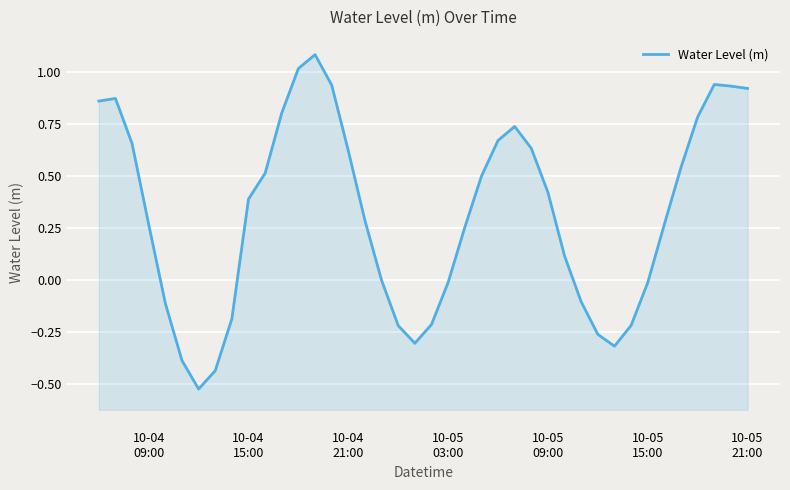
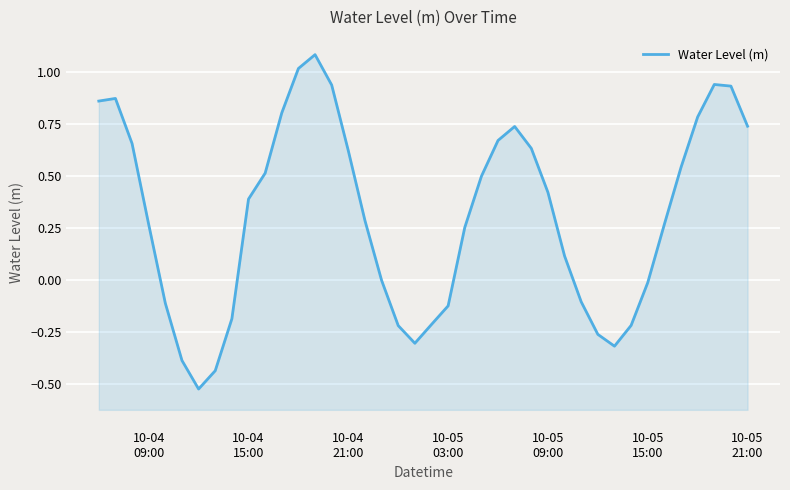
  {
    "10-04 09:00": 0.27,
    "10-04 15:00": 0.39,
    "10-04 21:00": 0.62,
-   "10-05 03:00": -0.01,
+   "10-05 03:00": -0.13,
    "10-05 09:00": 0.42,
    "10-05 15:00": -0.01,
-   "10-05 21:00": 0.92
+   "10-05 21:00": 0.74
  }
